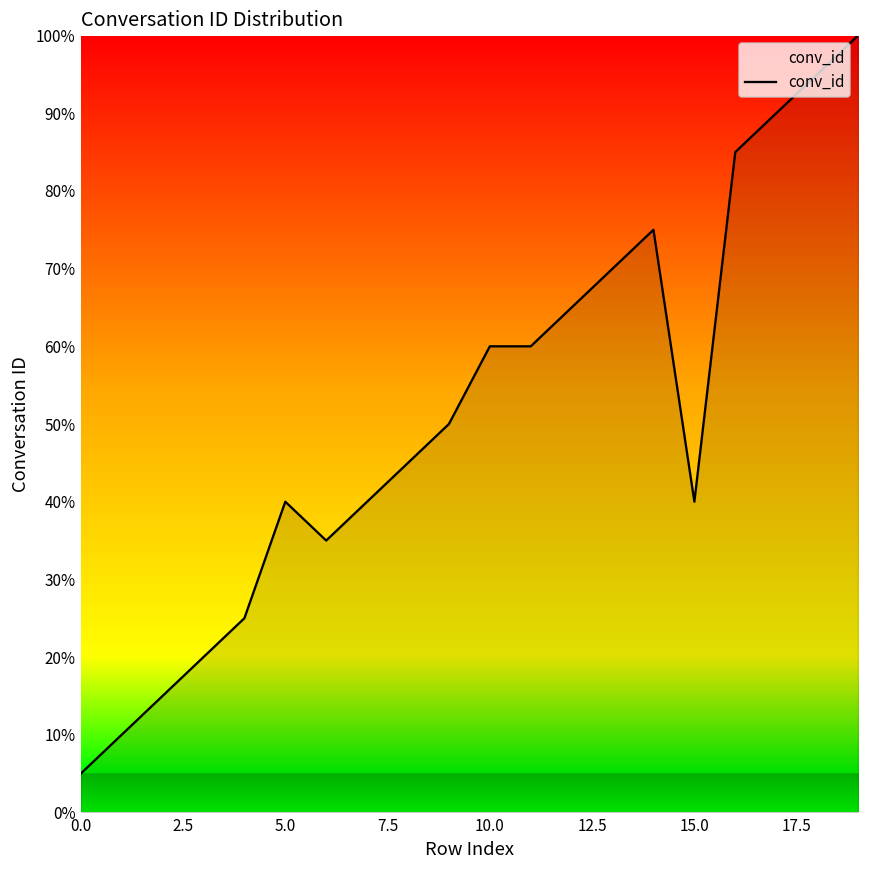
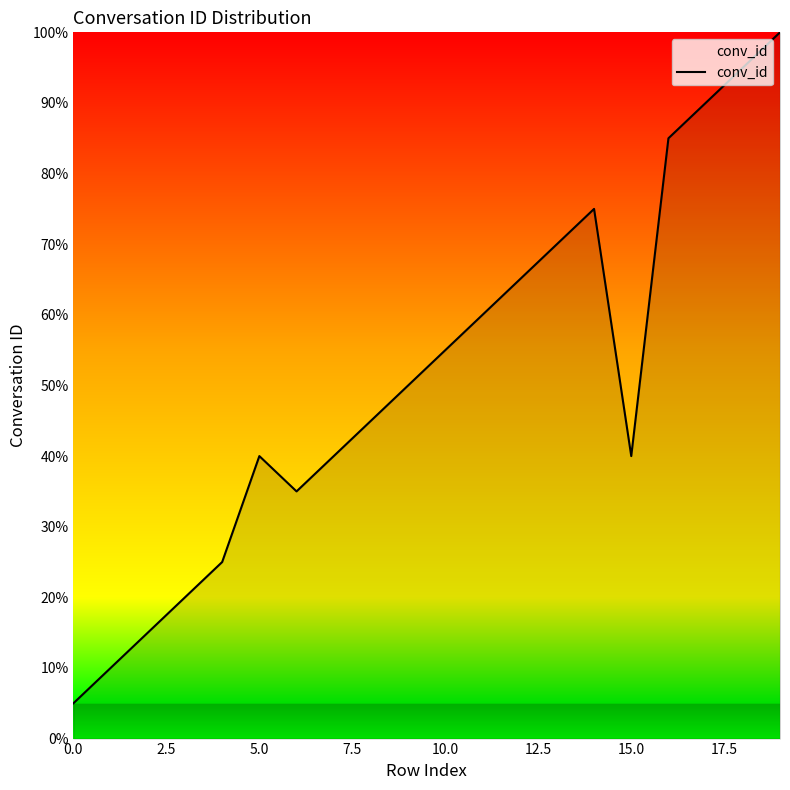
  {
    "0.0": "5%",
    "5.0": "40%",
-   "10.0": "60%",
+   "10.0": "55%",
    "15.0": "40%"
  }
